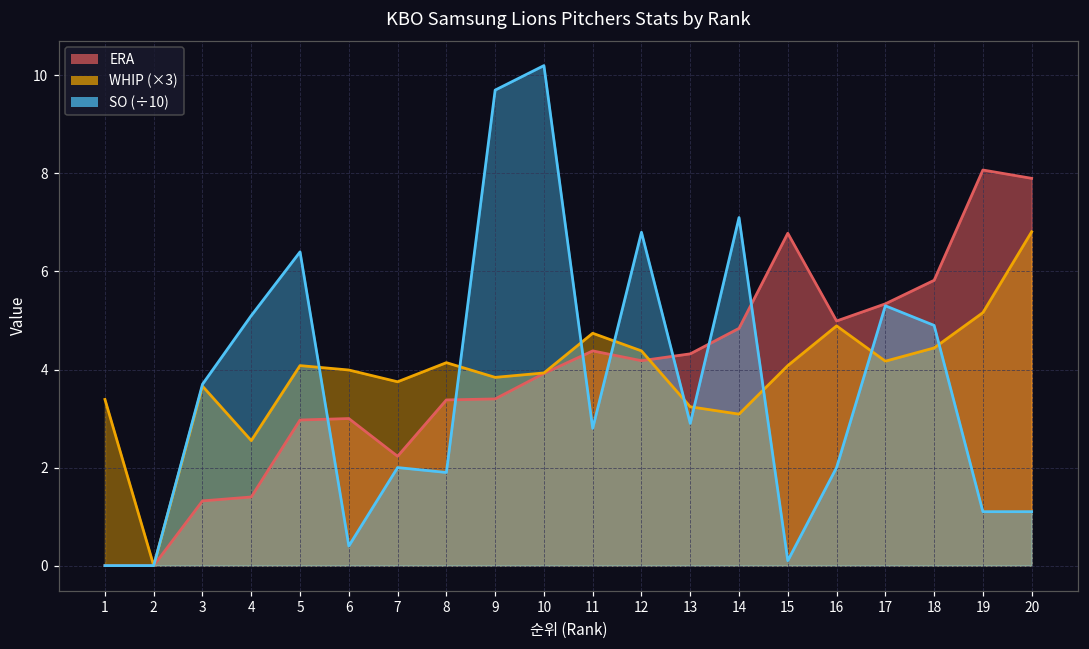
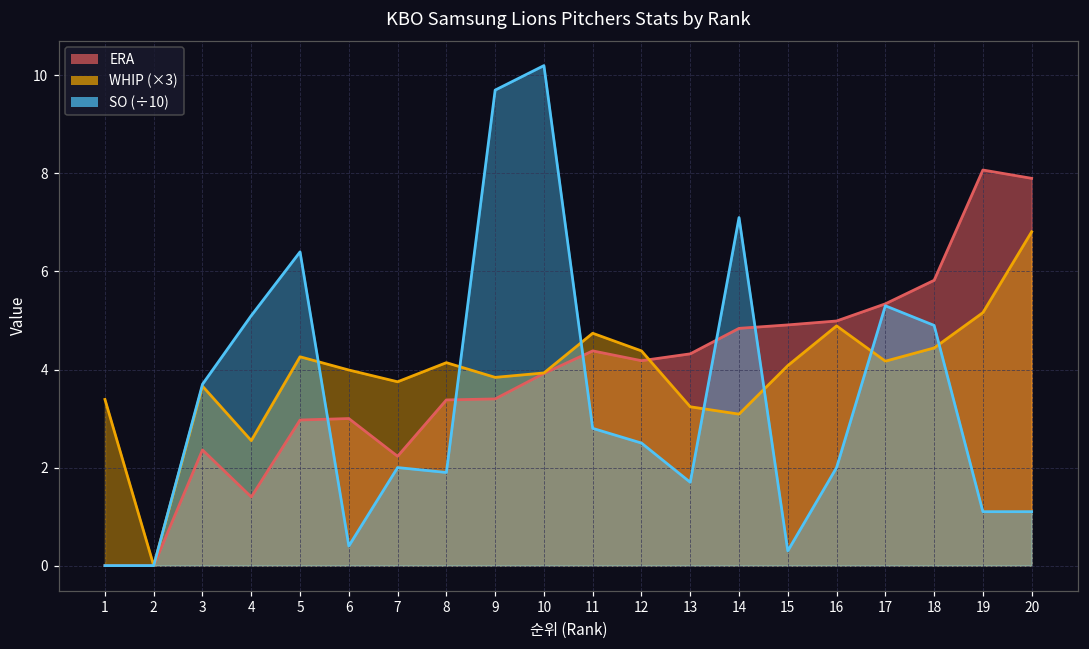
  {
    "ERA": {
-     "3": 1.3,
+     "3": 2.4,
      "4": 1.4,
      "5": 3.0,
      "6": 3.0,
      "7": 2.2,
      "8": 3.4,
      "9": 3.4,
      "11": 4.4,
      "12": 4.2,
      "13": 4.3,
      "14": 4.8,
-     "15": 6.8,
+     "15": 4.9,
      "16": 5.0,
      "18": 5.8,
      "19": 8.1,
      "20": 7.9
    },
    "WHIP (×3)": {
      "1": 3.4,
      "4": 2.6,
-     "5": 4.1,
+     "5": 4.3,
      "6": 4.0,
      "7": 3.8,
      "8": 4.1,
      "9": 3.8,
      "11": 4.7,
      "12": 4.4,
      "13": 3.2,
      "14": 3.1,
      "15": 4.1,
      "16": 4.9,
      "17": 4.2,
      "18": 4.4,
      "19": 5.2,
      "20": 6.8
    },
    "SO (÷10)": {
      "4": 5.1,
      "5": 6.4,
      "6": 0.4,
      "7": 2.0,
      "8": 1.9,
      "9": 9.7,
      "10": 10.2,
      "11": 2.8,
-     "12": 6.8,
-     "13": 2.9,
+     "12": 2.5,
+     "13": 1.7,
      "14": 7.1,
-     "15": 0.1,
+     "15": 0.3,
      "16": 2.0,
      "18": 4.9,
      "19": 1.1,
      "20": 1.1
    }
  }
